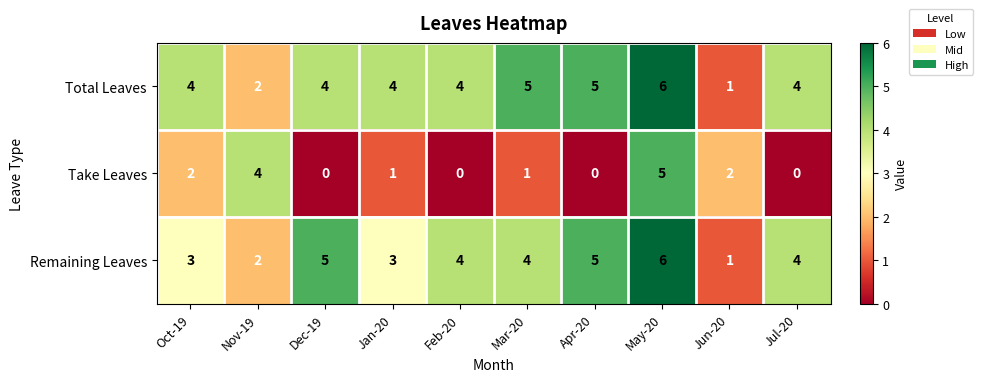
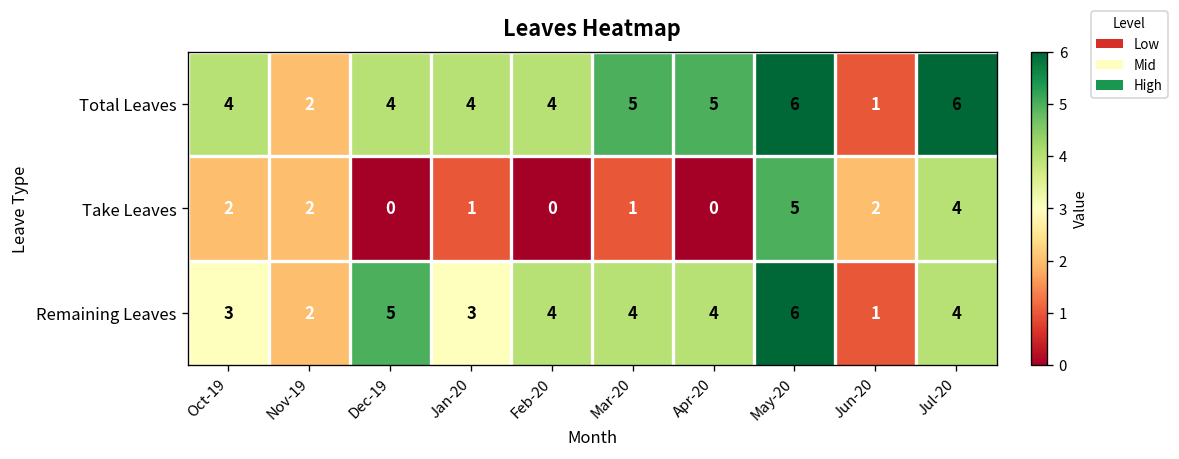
  {
    "Total Leaves": {
      "Oct-19": 4,
      "Nov-19": 2,
      "Dec-19": 4,
      "Jan-20": 4,
      "Feb-20": 4,
      "Mar-20": 5,
      "Apr-20": 5,
      "May-20": 6,
      "Jun-20": 1,
-     "Jul-20": 4
+     "Jul-20": 6
    },
    "Take Leaves": {
      "Oct-19": 2,
-     "Nov-19": 4,
+     "Nov-19": 2,
      "Dec-19": 0,
      "Jan-20": 1,
      "Feb-20": 0,
      "Mar-20": 1,
      "Apr-20": 0,
      "May-20": 5,
      "Jun-20": 2,
-     "Jul-20": 0
+     "Jul-20": 4
    },
    "Remaining Leaves": {
      "Oct-19": 3,
      "Nov-19": 2,
      "Dec-19": 5,
      "Jan-20": 3,
      "Feb-20": 4,
      "Mar-20": 4,
-     "Apr-20": 5,
+     "Apr-20": 4,
      "May-20": 6,
      "Jun-20": 1,
      "Jul-20": 4
    }
  }
